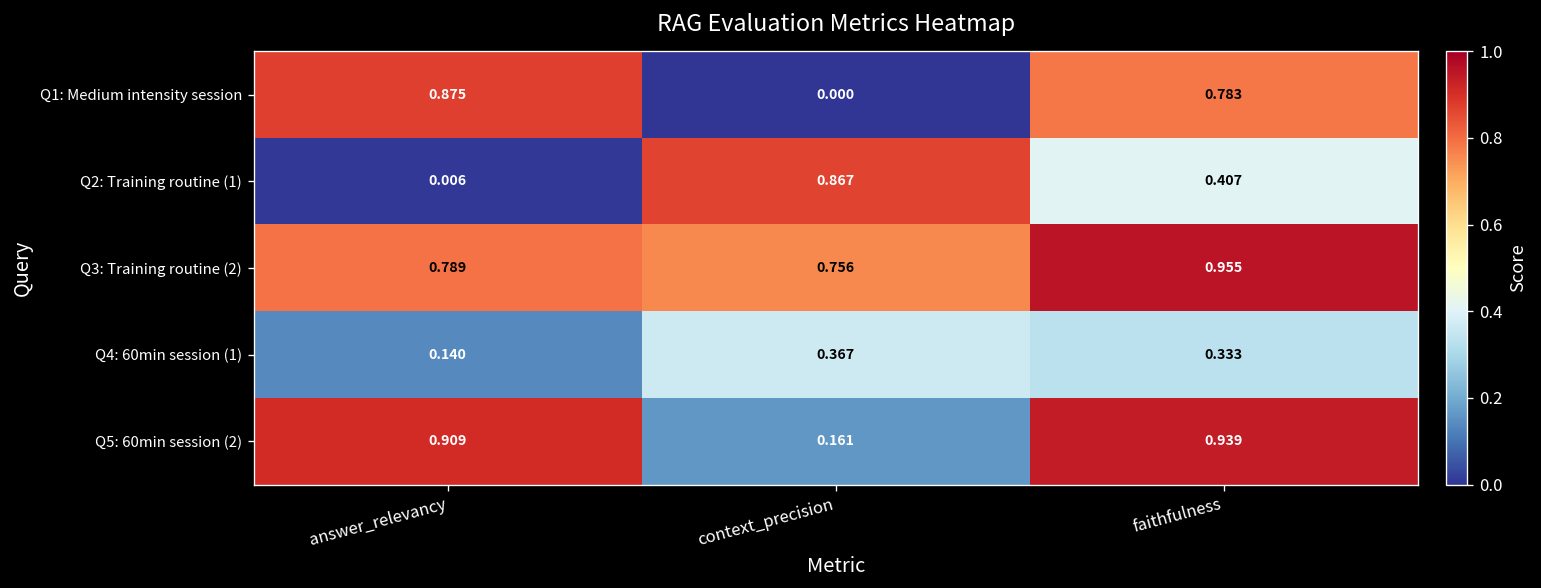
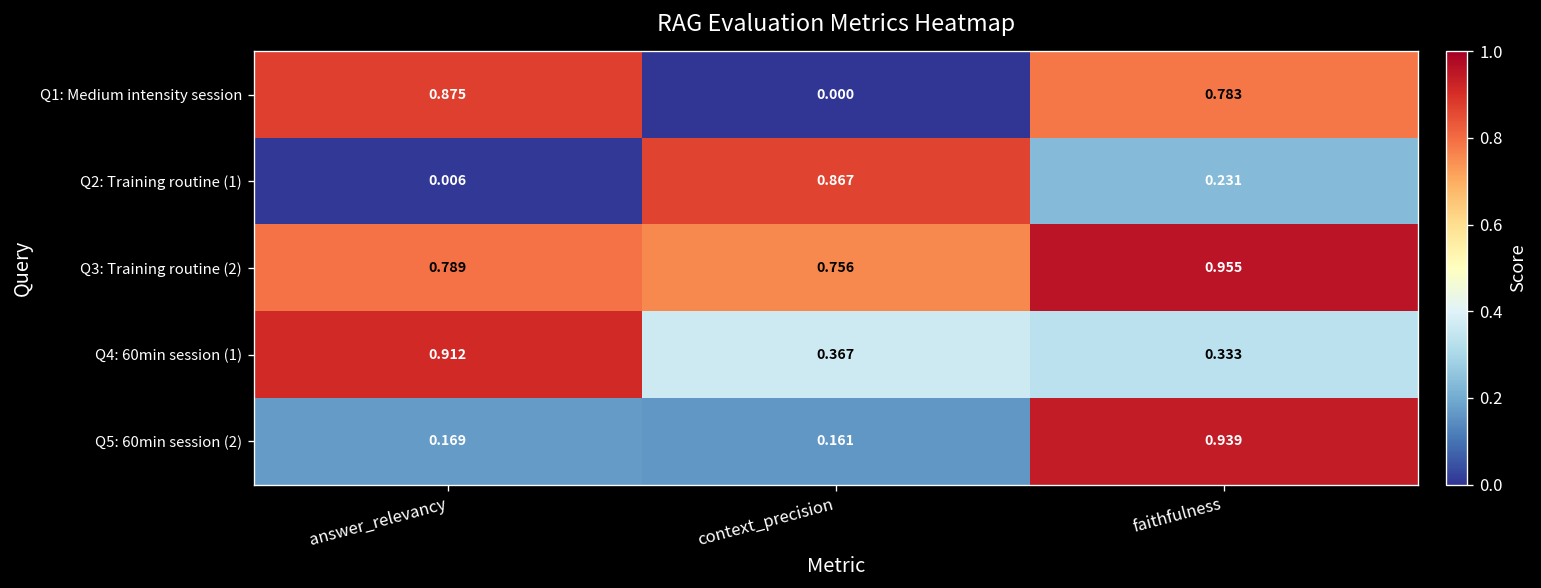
  {
    "Q1: Medium intensity session": {
      "answer_relevancy": 0.875,
      "context_precision": 0.000,
      "faithfulness": 0.783
    },
    "Q2: Training routine (1)": {
      "answer_relevancy": 0.006,
      "context_precision": 0.867,
-     "faithfulness": 0.407
+     "faithfulness": 0.231
    },
    "Q3: Training routine (2)": {
      "answer_relevancy": 0.789,
      "context_precision": 0.756,
      "faithfulness": 0.955
    },
    "Q4: 60min session (1)": {
-     "answer_relevancy": 0.140,
+     "answer_relevancy": 0.912,
      "context_precision": 0.367,
      "faithfulness": 0.333
    },
    "Q5: 60min session (2)": {
-     "answer_relevancy": 0.909,
+     "answer_relevancy": 0.169,
      "context_precision": 0.161,
      "faithfulness": 0.939
    }
  }
